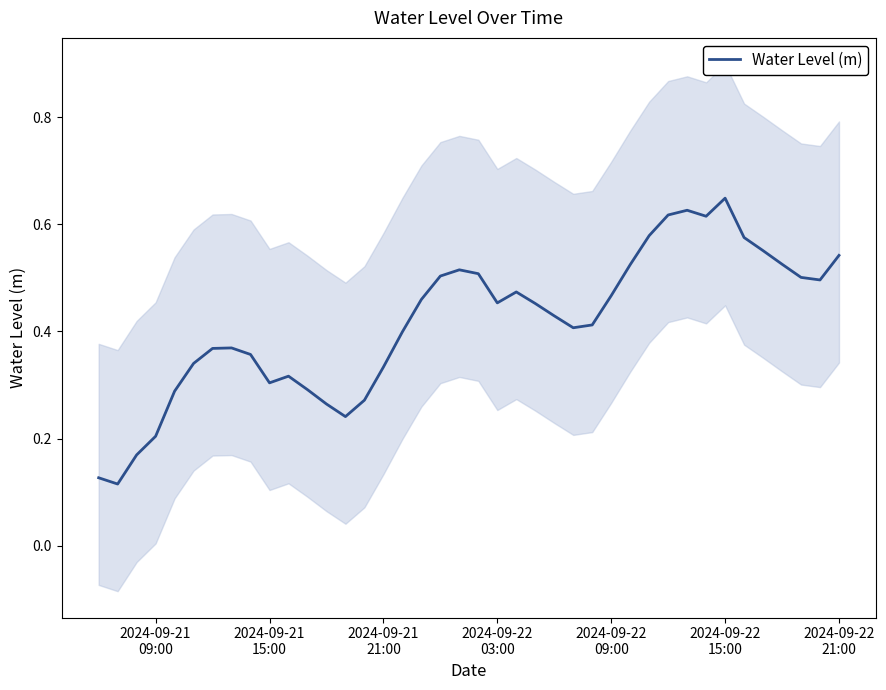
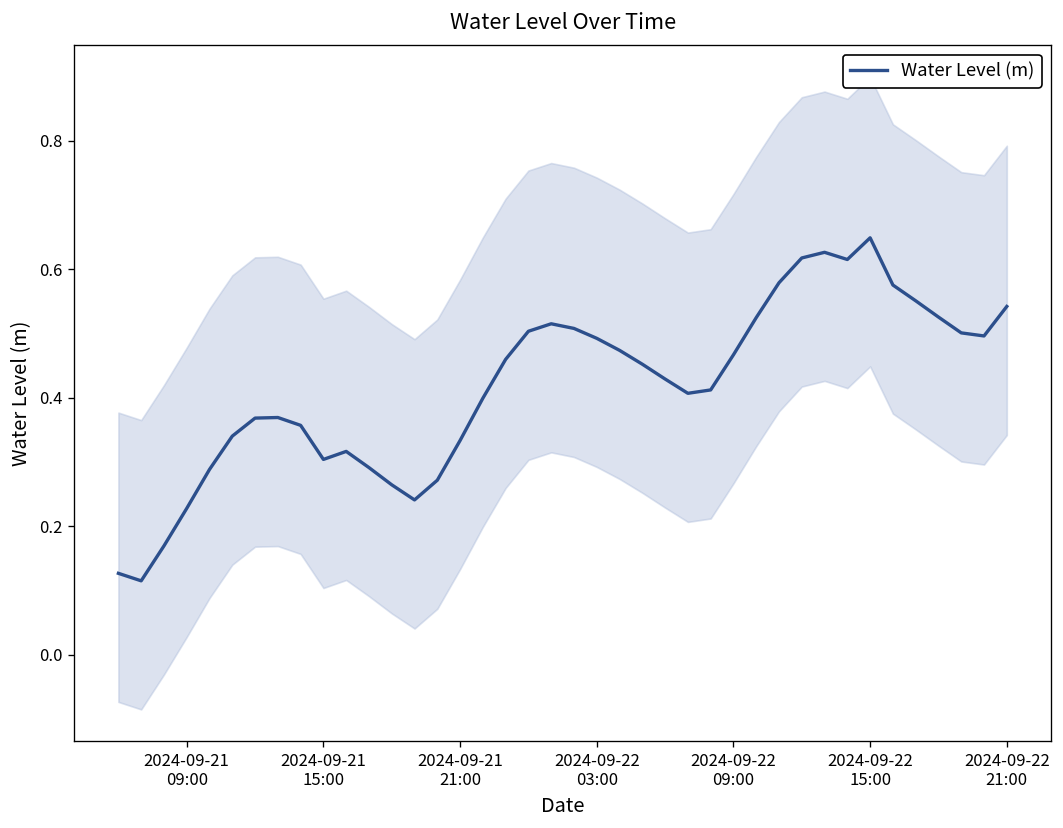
  {
    "Water Level (m)": {
-     "2024-09-21 09:00": 0.20,
+     "2024-09-21 09:00": 0.23,
      "2024-09-21 15:00": 0.30,
      "2024-09-21 21:00": 0.33,
-     "2024-09-22 03:00": 0.45,
+     "2024-09-22 03:00": 0.49,
      "2024-09-22 09:00": 0.47,
      "2024-09-22 15:00": 0.65,
      "2024-09-22 21:00": 0.54
    }
  }
